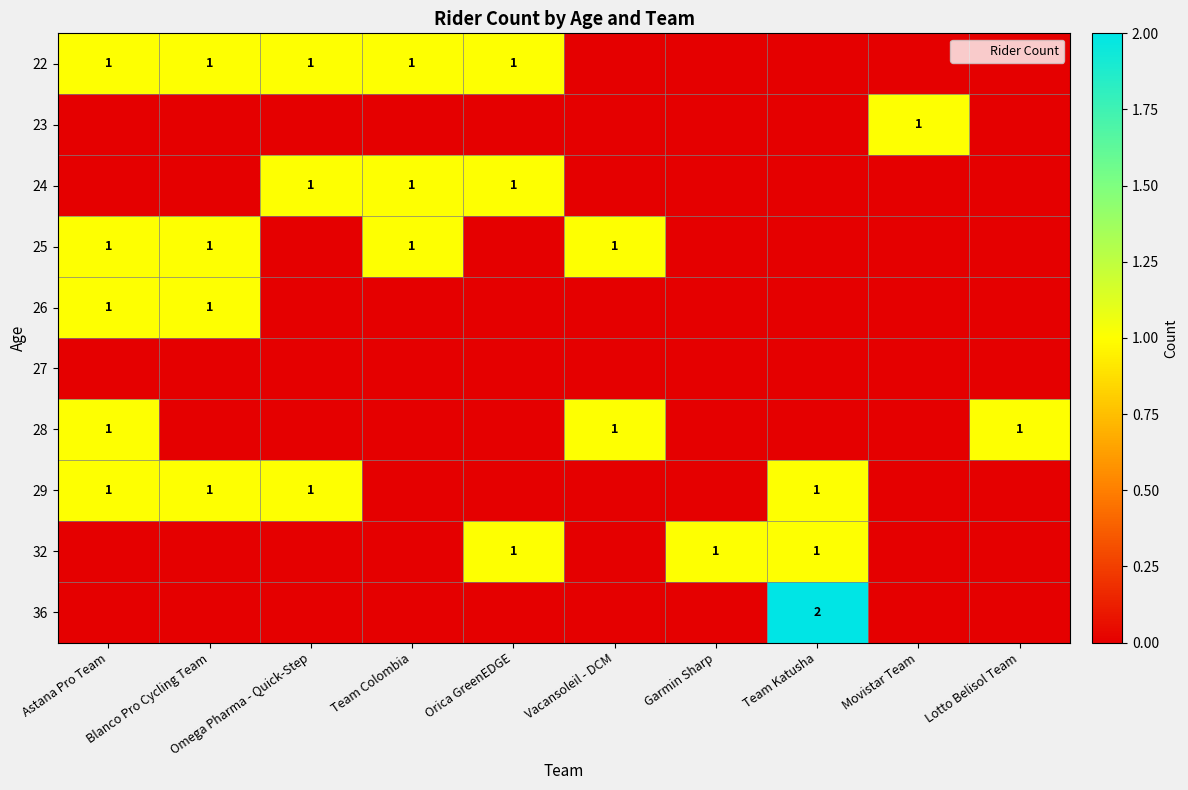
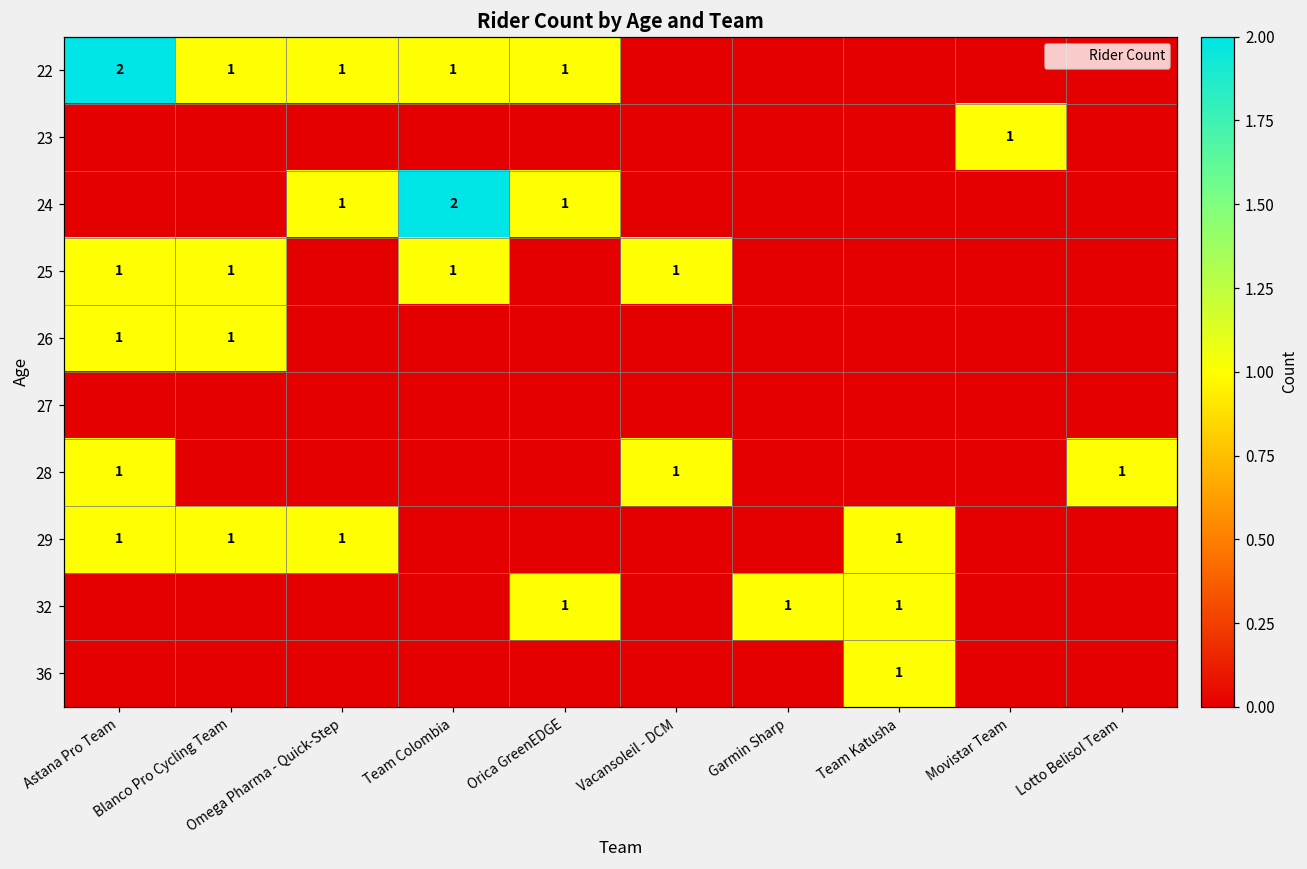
  {
    "22": {
-     "Astana Pro Team": 1,
+     "Astana Pro Team": 2,
      "Blanco Pro Cycling Team": 1,
      "Omega Pharma - Quick-Step": 1,
      "Team Colombia": 1,
      "Orica GreenEDGE": 1
    },
    "23": {
      "Movistar Team": 1
    },
    "24": {
      "Omega Pharma - Quick-Step": 1,
-     "Team Colombia": 1,
+     "Team Colombia": 2,
      "Orica GreenEDGE": 1
    },
    "25": {
      "Astana Pro Team": 1,
      "Blanco Pro Cycling Team": 1,
      "Team Colombia": 1,
      "Vacansoleil - DCM": 1
    },
    "26": {
      "Astana Pro Team": 1,
      "Blanco Pro Cycling Team": 1
    },
    "28": {
      "Astana Pro Team": 1,
      "Vacansoleil - DCM": 1,
      "Lotto Belisol Team": 1
    },
    "29": {
      "Astana Pro Team": 1,
      "Blanco Pro Cycling Team": 1,
      "Omega Pharma - Quick-Step": 1,
      "Team Katusha": 1
    },
    "32": {
      "Orica GreenEDGE": 1,
      "Garmin Sharp": 1,
      "Team Katusha": 1
    },
    "36": {
-     "Team Katusha": 2
+     "Team Katusha": 1
    }
  }
